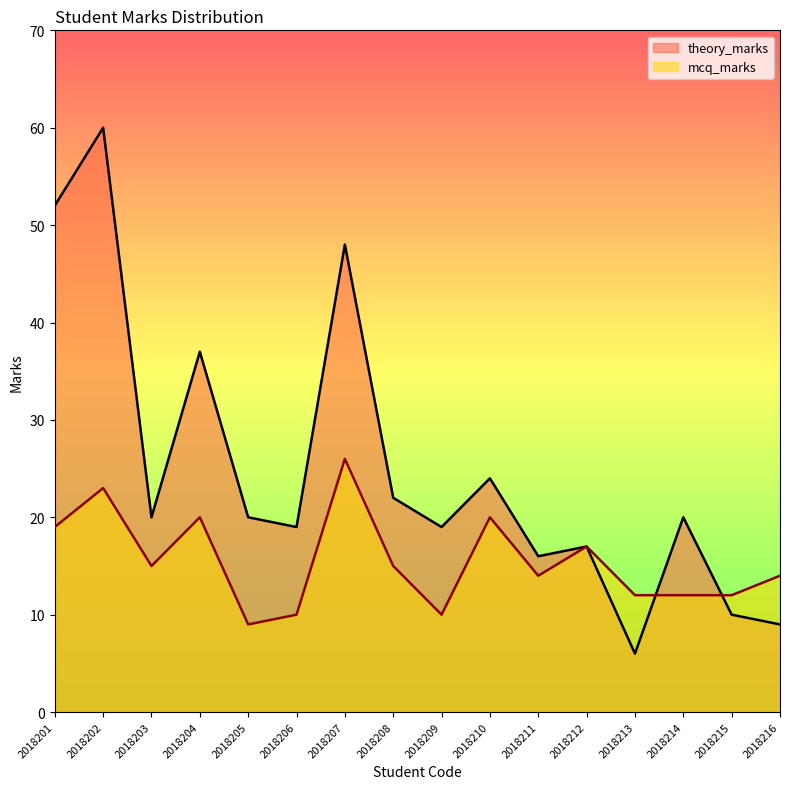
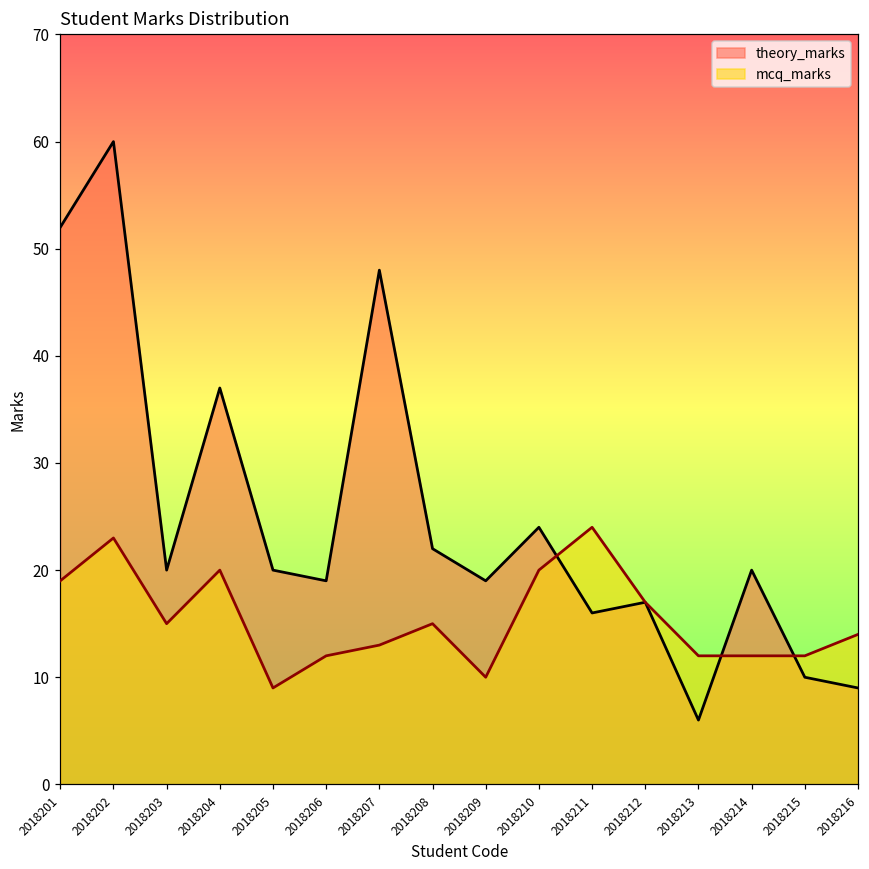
  {
    "theory_marks": {
      "2018201": 52,
      "2018202": 60,
      "2018203": 20,
      "2018204": 37,
      "2018205": 20,
      "2018206": 19,
      "2018207": 48,
      "2018208": 22,
      "2018209": 19,
      "2018210": 24,
      "2018211": 16,
      "2018213": 6,
      "2018214": 20,
      "2018215": 10,
      "2018216": 9
    },
    "mcq_marks": {
      "2018201": 19,
      "2018202": 23,
      "2018203": 15,
      "2018204": 20,
      "2018205": 9,
-     "2018206": 10,
-     "2018207": 26,
+     "2018206": 12,
+     "2018207": 13,
      "2018208": 15,
      "2018209": 10,
      "2018210": 20,
-     "2018211": 14,
+     "2018211": 24,
      "2018213": 12,
      "2018214": 12,
      "2018215": 12,
      "2018216": 14
    }
  }
